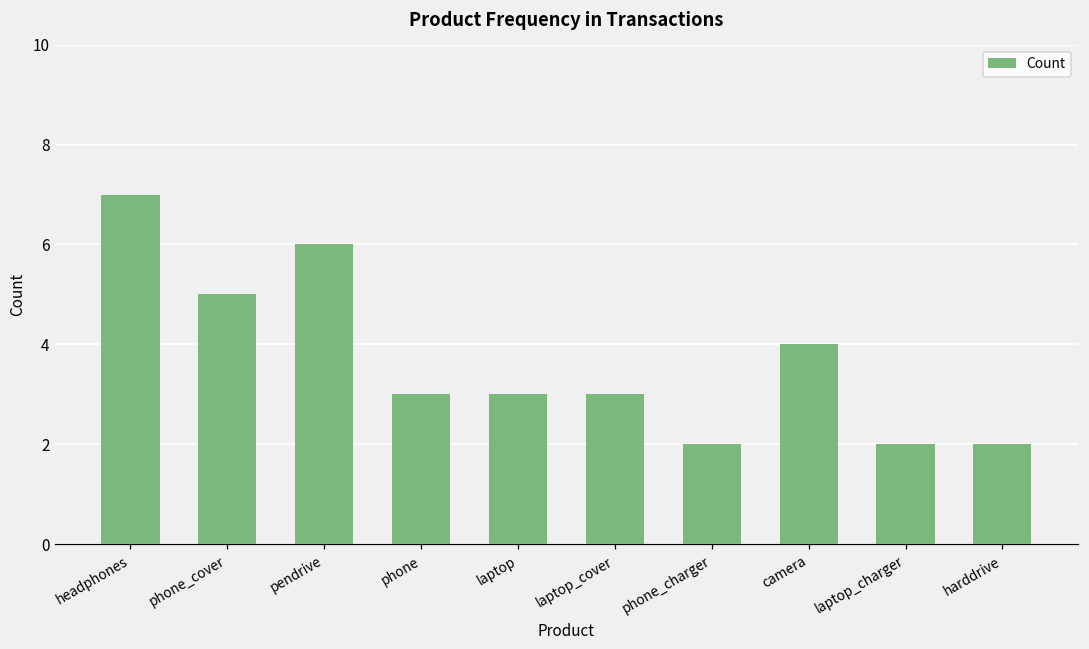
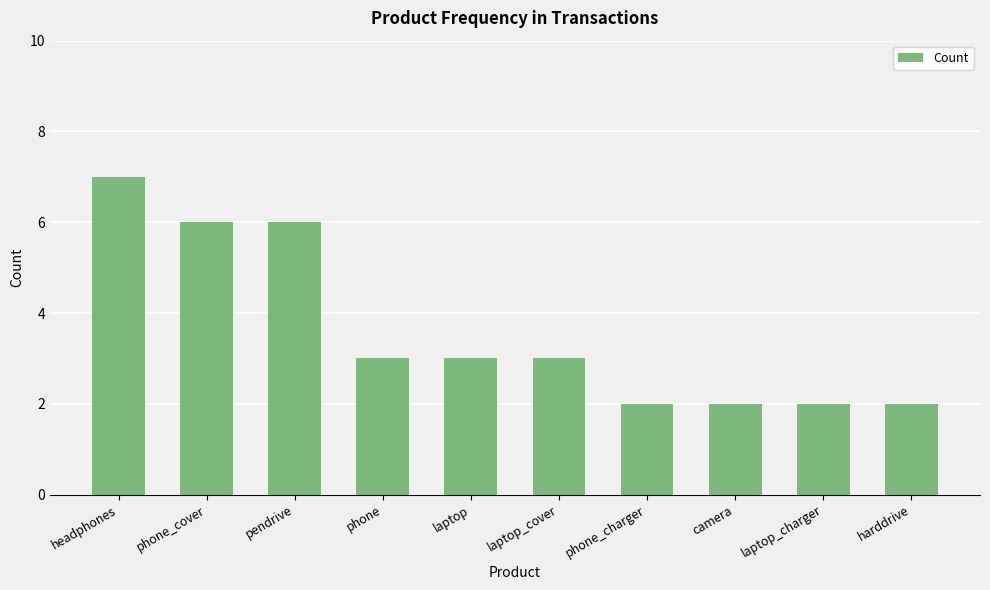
  {
    "headphones": 7,
-   "phone_cover": 5,
+   "phone_cover": 6,
    "pendrive": 6,
    "phone": 3,
    "laptop": 3,
    "laptop_cover": 3,
    "phone_charger": 2,
-   "camera": 4,
+   "camera": 2,
    "laptop_charger": 2,
    "harddrive": 2
  }
